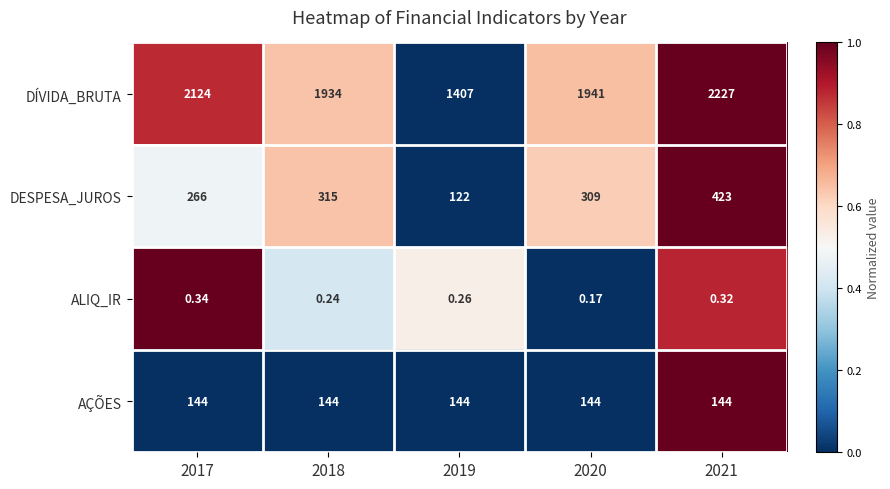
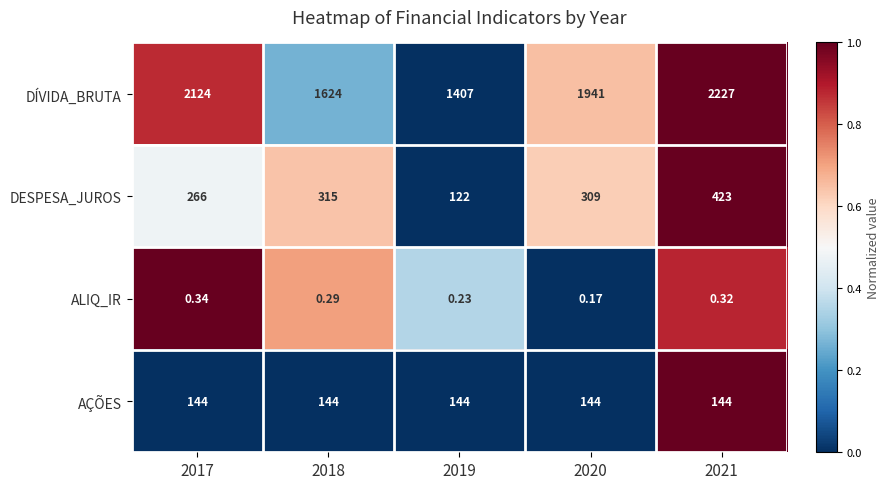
  {
    "DÍVIDA_BRUTA": {
      "2017": 2124,
-     "2018": 1934,
+     "2018": 1624,
      "2019": 1407,
      "2020": 1941,
      "2021": 2227
    },
    "DESPESA_JUROS": {
      "2017": 266,
      "2018": 315,
      "2019": 122,
      "2020": 309,
      "2021": 423
    },
    "ALIQ_IR": {
      "2017": 0.34,
-     "2018": 0.24,
-     "2019": 0.26,
+     "2018": 0.29,
+     "2019": 0.23,
      "2020": 0.17,
      "2021": 0.32
    },
    "AÇÕES": {
      "2017": 144,
      "2018": 144,
      "2019": 144,
      "2020": 144,
      "2021": 144
    }
  }
